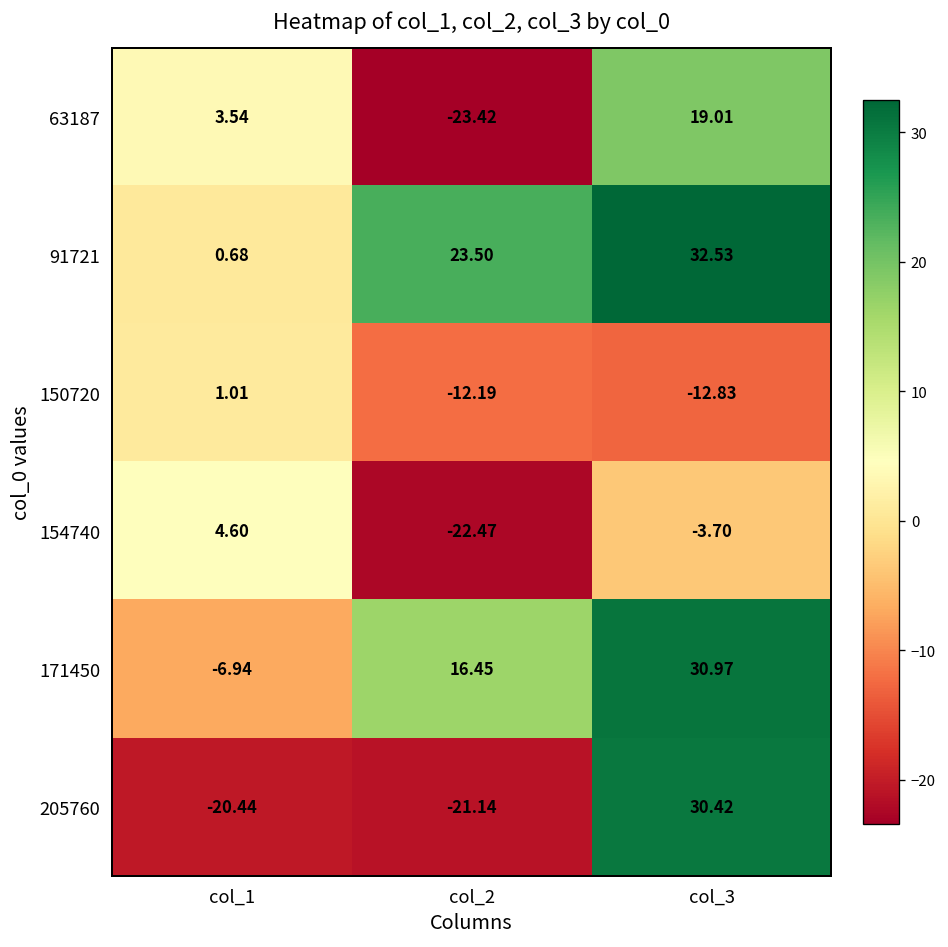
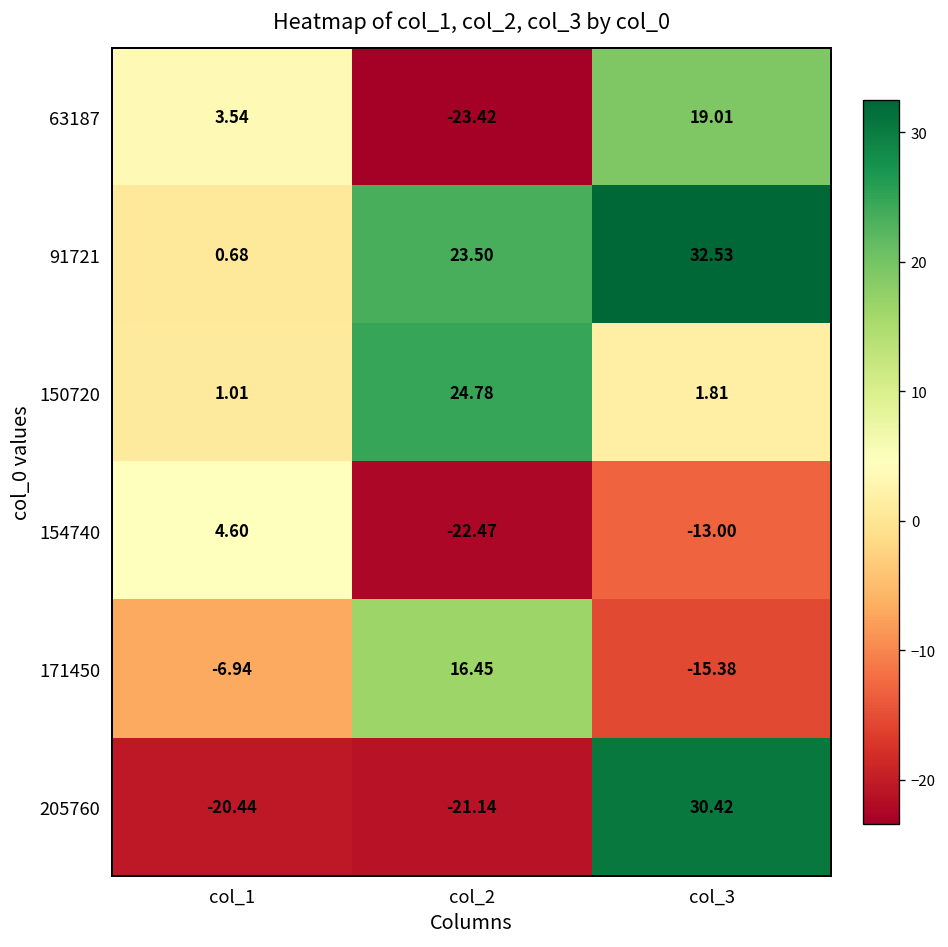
  {
    "63187": {
      "col_1": 3.54,
      "col_2": -23.42,
      "col_3": 19.01
    },
    "91721": {
      "col_1": 0.68,
      "col_2": 23.50,
      "col_3": 32.53
    },
    "150720": {
      "col_1": 1.01,
-     "col_2": -12.19,
-     "col_3": -12.83
+     "col_2": 24.78,
+     "col_3": 1.81
    },
    "154740": {
      "col_1": 4.60,
      "col_2": -22.47,
-     "col_3": -3.70
+     "col_3": -13.00
    },
    "171450": {
      "col_1": -6.94,
      "col_2": 16.45,
-     "col_3": 30.97
+     "col_3": -15.38
    },
    "205760": {
      "col_1": -20.44,
      "col_2": -21.14,
      "col_3": 30.42
    }
  }
